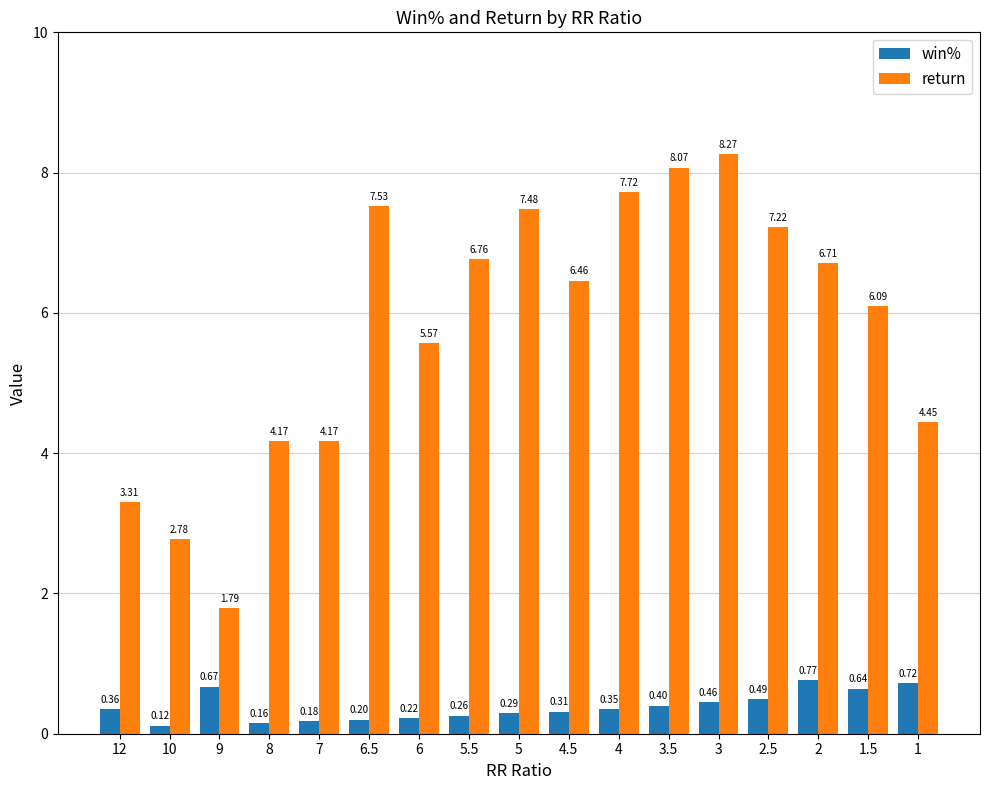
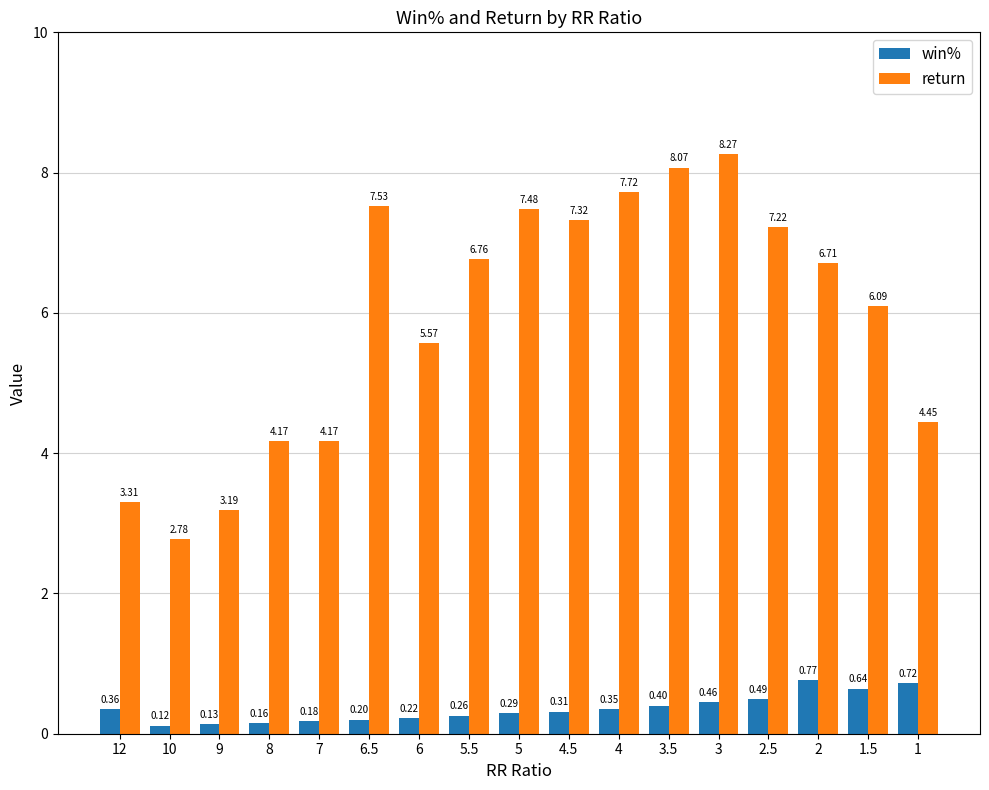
  {
    "win%": {
      "12": 0.36,
      "10": 0.12,
-     "9": 0.67,
+     "9": 0.13,
      "8": 0.16,
      "7": 0.18,
      "6.5": 0.20,
      "6": 0.22,
      "5.5": 0.26,
      "5": 0.29,
      "4.5": 0.31,
      "4": 0.35,
      "3.5": 0.40,
      "3": 0.46,
      "2.5": 0.49,
      "2": 0.77,
      "1.5": 0.64,
      "1": 0.72
    },
    "return": {
      "12": 3.31,
      "10": 2.78,
-     "9": 1.79,
+     "9": 3.19,
      "8": 4.17,
      "7": 4.17,
      "6.5": 7.53,
      "6": 5.57,
      "5.5": 6.76,
      "5": 7.48,
-     "4.5": 6.46,
+     "4.5": 7.32,
      "4": 7.72,
      "3.5": 8.07,
      "3": 8.27,
      "2.5": 7.22,
      "2": 6.71,
      "1.5": 6.09,
      "1": 4.45
    }
  }
